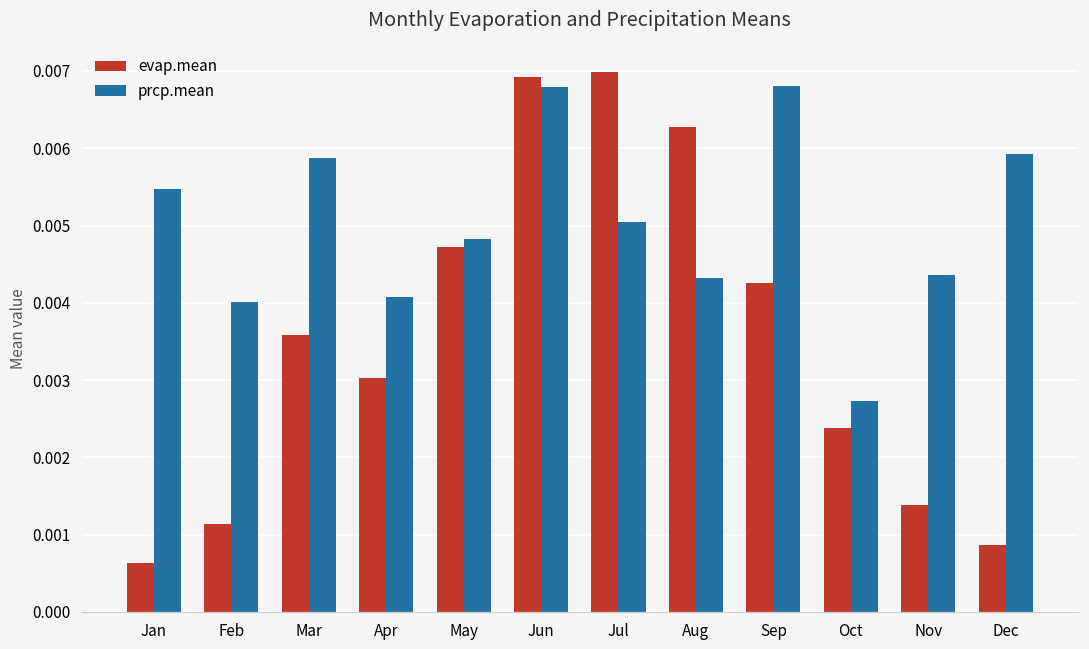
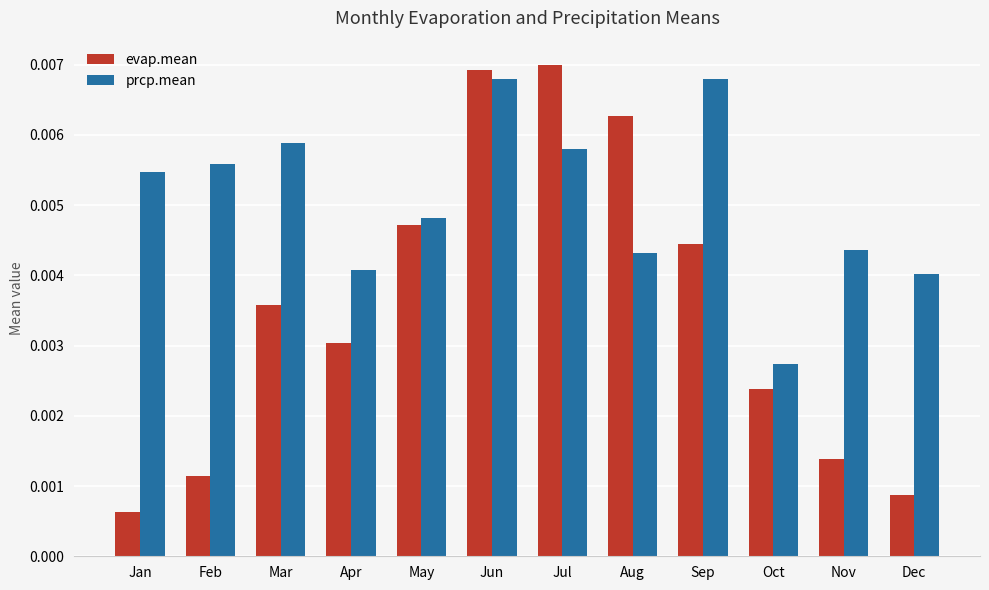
  {
    "evap.mean": {
      "Jan": 0.0006,
      "Feb": 0.0011,
      "Mar": 0.0036,
      "Apr": 0.0030,
      "May": 0.0047,
      "Jun": 0.0069,
      "Jul": 0.0070,
      "Aug": 0.0063,
-     "Sep": 0.0043,
+     "Sep": 0.0044,
      "Oct": 0.0024,
      "Nov": 0.0014,
      "Dec": 0.0009
    },
    "prcp.mean": {
      "Jan": 0.0055,
-     "Feb": 0.0040,
+     "Feb": 0.0056,
      "Mar": 0.0059,
      "Apr": 0.0041,
      "May": 0.0048,
      "Jun": 0.0068,
-     "Jul": 0.0051,
+     "Jul": 0.0058,
      "Aug": 0.0043,
      "Sep": 0.0068,
      "Oct": 0.0027,
      "Nov": 0.0044,
-     "Dec": 0.0059
+     "Dec": 0.0040
    }
  }
